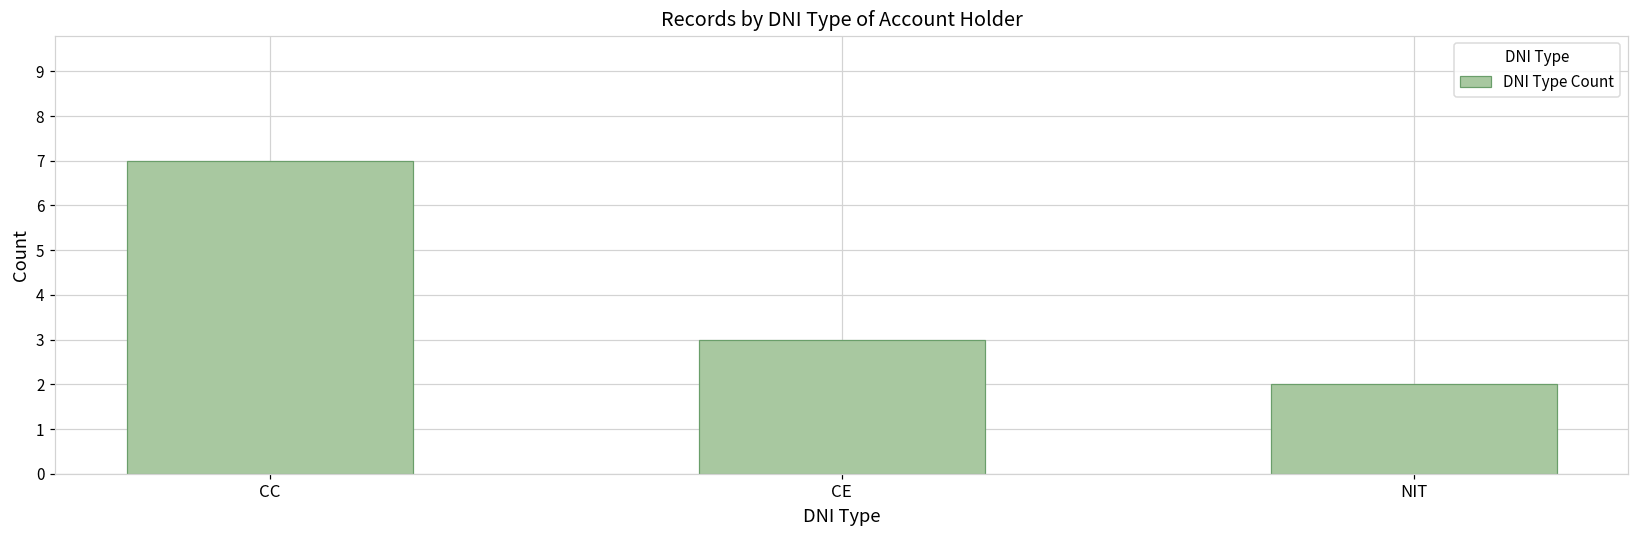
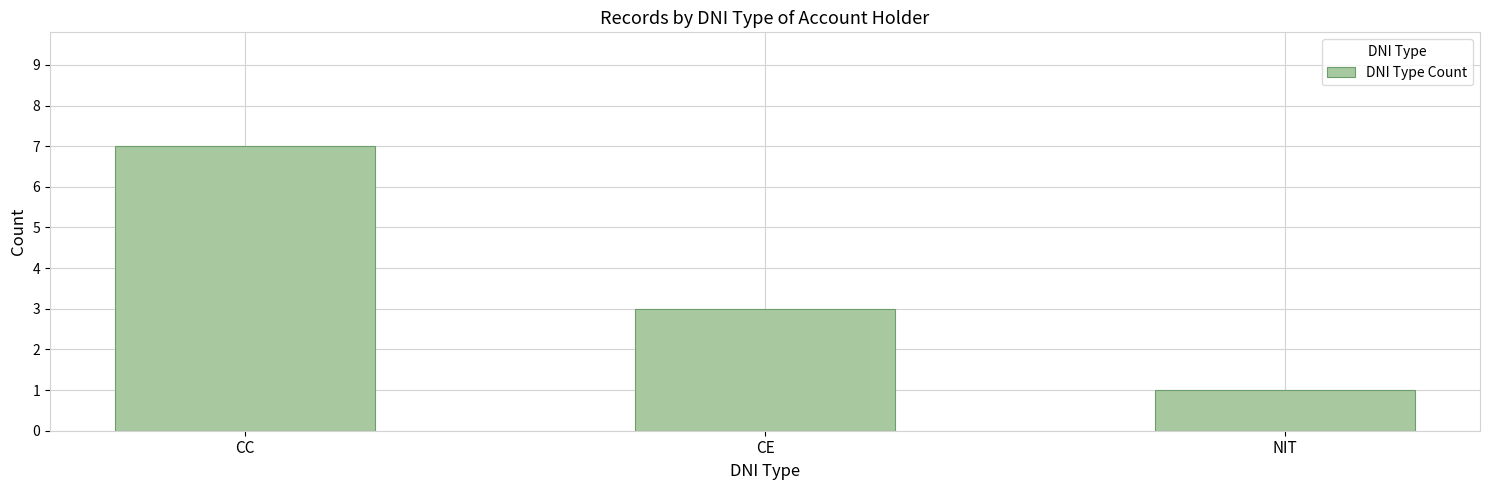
  {
    "CC": 7,
    "CE": 3,
-   "NIT": 2
+   "NIT": 1
  }
